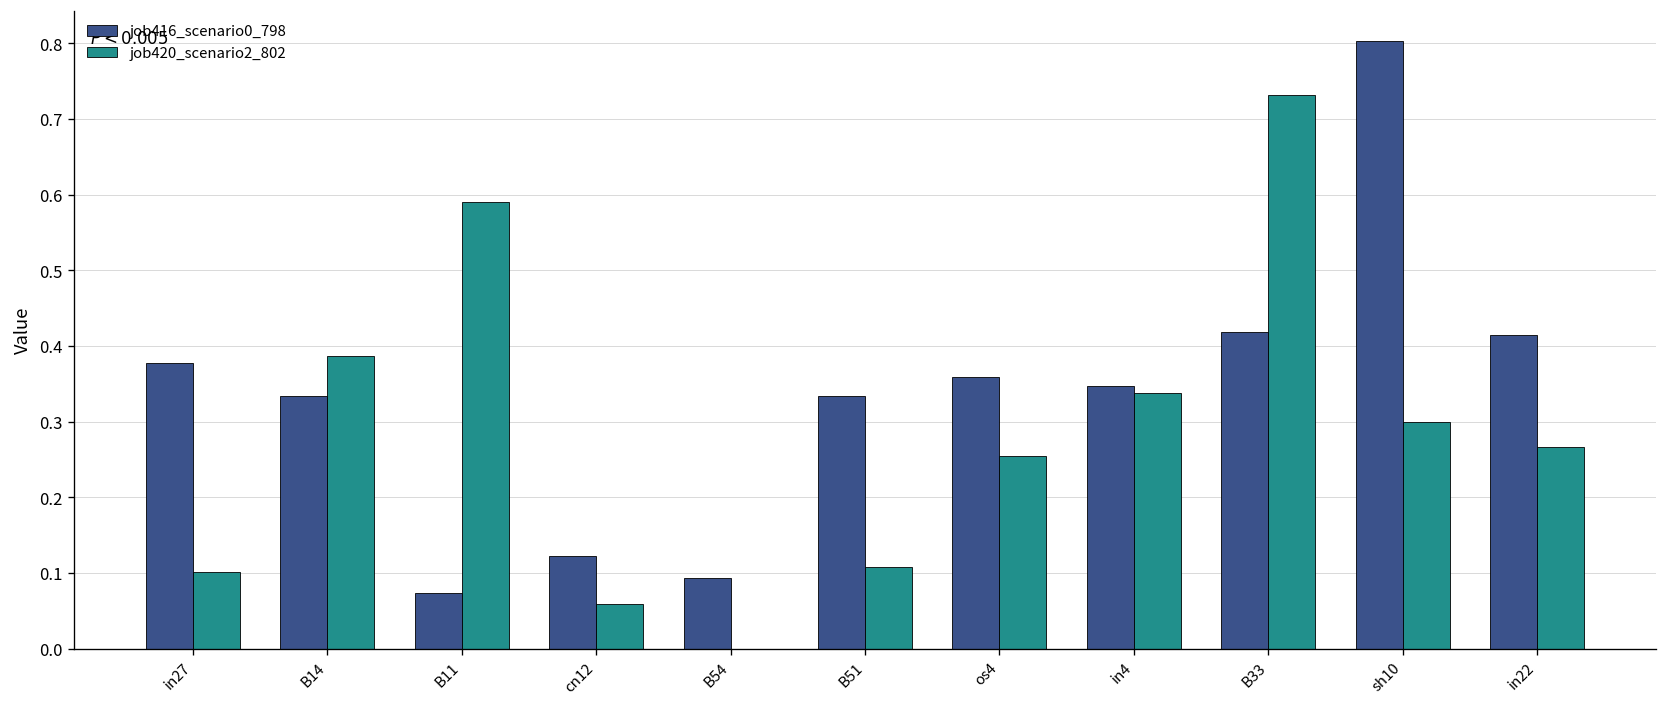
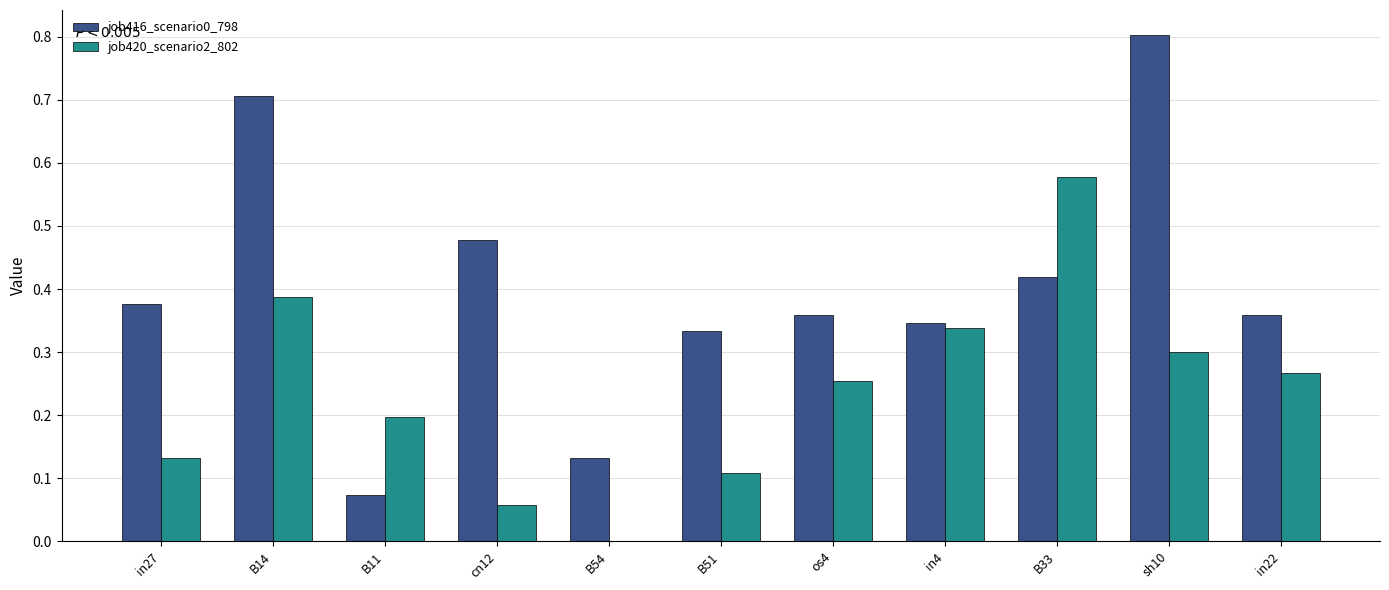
  {
    "job416_scenario0_798": {
      "in27": 0.38,
-     "B14": 0.33,
+     "B14": 0.71,
      "B11": 0.07,
-     "cn12": 0.12,
-     "B54": 0.09,
+     "cn12": 0.48,
+     "B54": 0.13,
      "B51": 0.33,
      "os4": 0.36,
      "in4": 0.35,
      "B33": 0.42,
      "sh10": 0.80,
-     "in22": 0.41
+     "in22": 0.36
    },
    "job420_scenario2_802": {
-     "in27": 0.10,
+     "in27": 0.13,
      "B14": 0.39,
-     "B11": 0.59,
+     "B11": 0.20,
      "cn12": 0.06,
      "B54": 0.00,
      "B51": 0.11,
      "os4": 0.25,
      "in4": 0.34,
-     "B33": 0.73,
+     "B33": 0.58,
      "sh10": 0.30,
      "in22": 0.27
    }
  }
